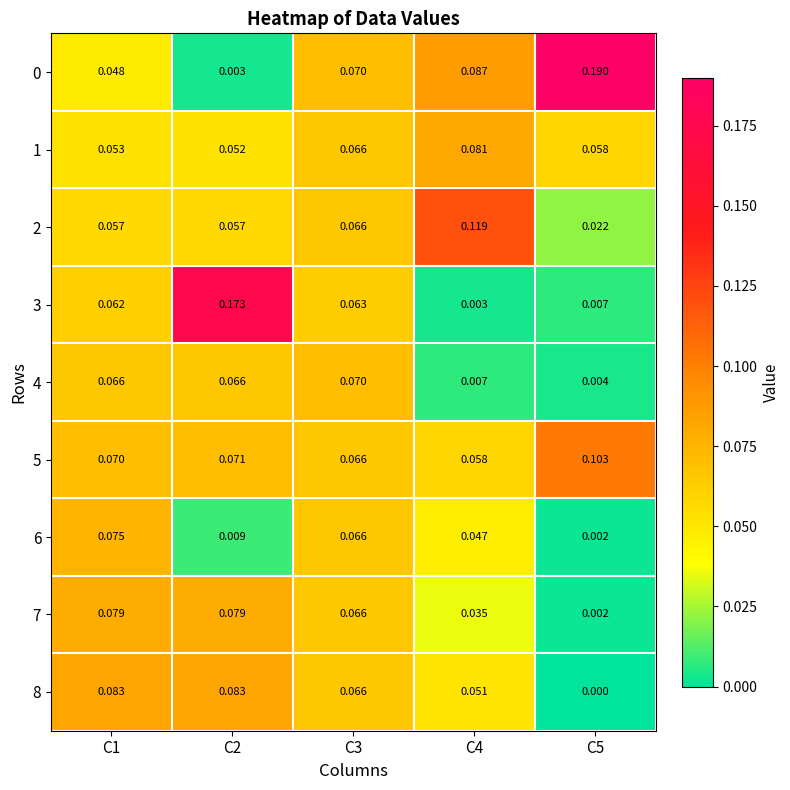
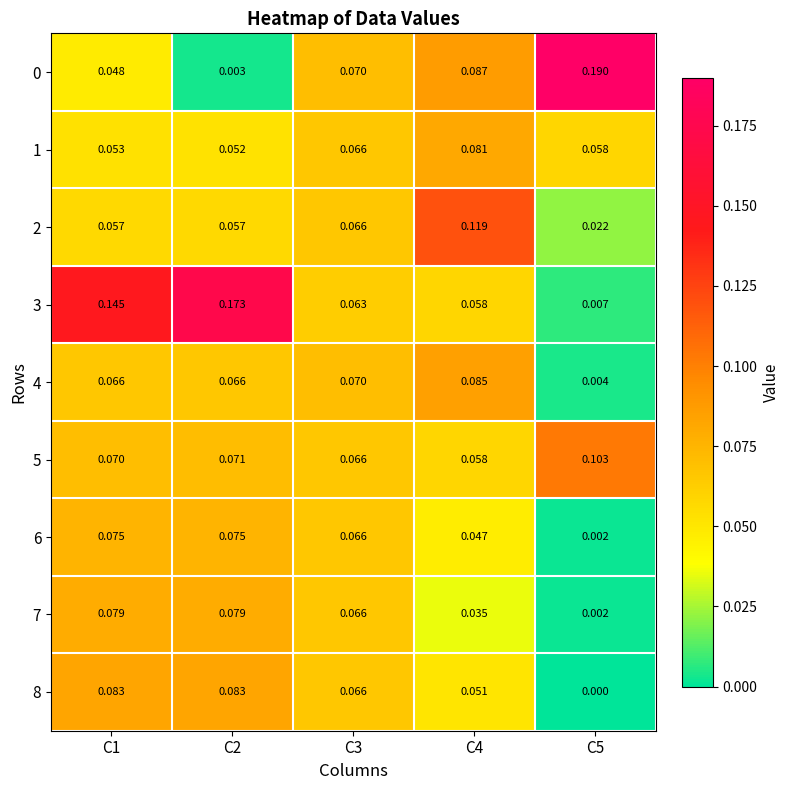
  {
    "0": {
      "C1": 0.048,
      "C2": 0.003,
      "C3": 0.070,
      "C4": 0.087,
      "C5": 0.190
    },
    "1": {
      "C1": 0.053,
      "C2": 0.052,
      "C3": 0.066,
      "C4": 0.081,
      "C5": 0.058
    },
    "2": {
      "C1": 0.057,
      "C2": 0.057,
      "C3": 0.066,
      "C4": 0.119,
      "C5": 0.022
    },
    "3": {
-     "C1": 0.062,
+     "C1": 0.145,
      "C2": 0.173,
      "C3": 0.063,
-     "C4": 0.003,
+     "C4": 0.058,
      "C5": 0.007
    },
    "4": {
      "C1": 0.066,
      "C2": 0.066,
      "C3": 0.070,
-     "C4": 0.007,
+     "C4": 0.085,
      "C5": 0.004
    },
    "5": {
      "C1": 0.070,
      "C2": 0.071,
      "C3": 0.066,
      "C4": 0.058,
      "C5": 0.103
    },
    "6": {
      "C1": 0.075,
-     "C2": 0.009,
+     "C2": 0.075,
      "C3": 0.066,
      "C4": 0.047,
      "C5": 0.002
    },
    "7": {
      "C1": 0.079,
      "C2": 0.079,
      "C3": 0.066,
      "C4": 0.035,
      "C5": 0.002
    },
    "8": {
      "C1": 0.083,
      "C2": 0.083,
      "C3": 0.066,
      "C4": 0.051,
      "C5": 0.000
    }
  }
